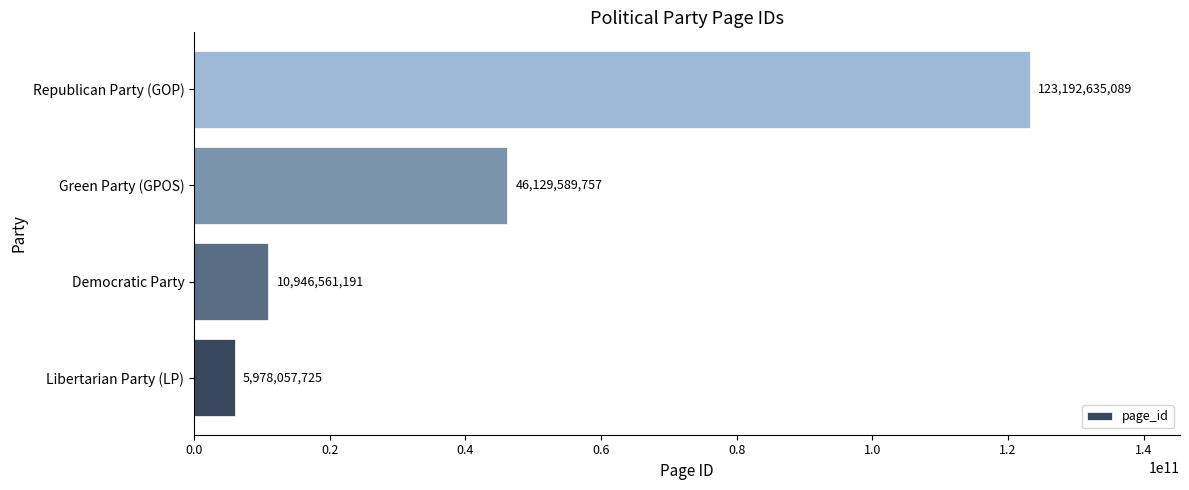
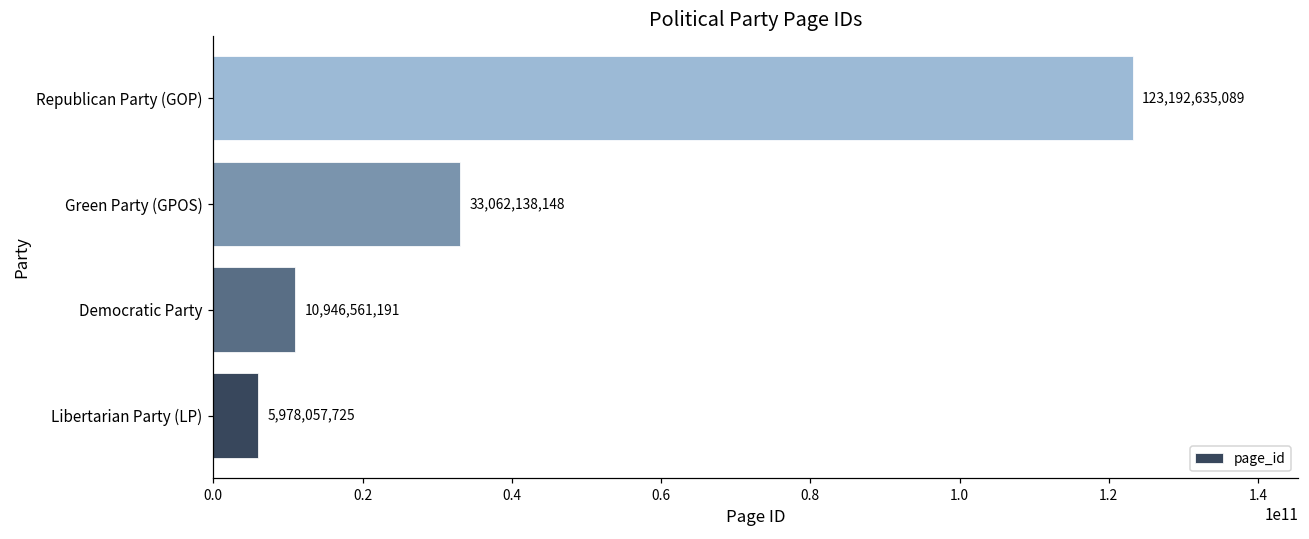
  {
    "Republican Party (GOP)": "123,192,635,089",
-   "Green Party (GPOS)": "46,129,589,757",
+   "Green Party (GPOS)": "33,062,138,148",
    "Democratic Party": "10,946,561,191",
    "Libertarian Party (LP)": "5,978,057,725"
  }
